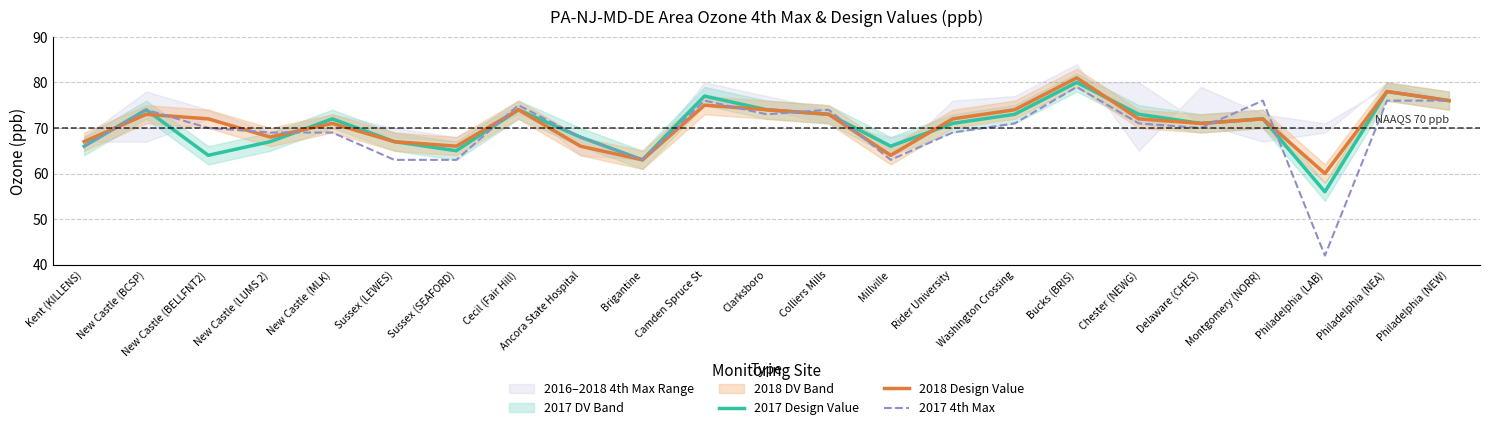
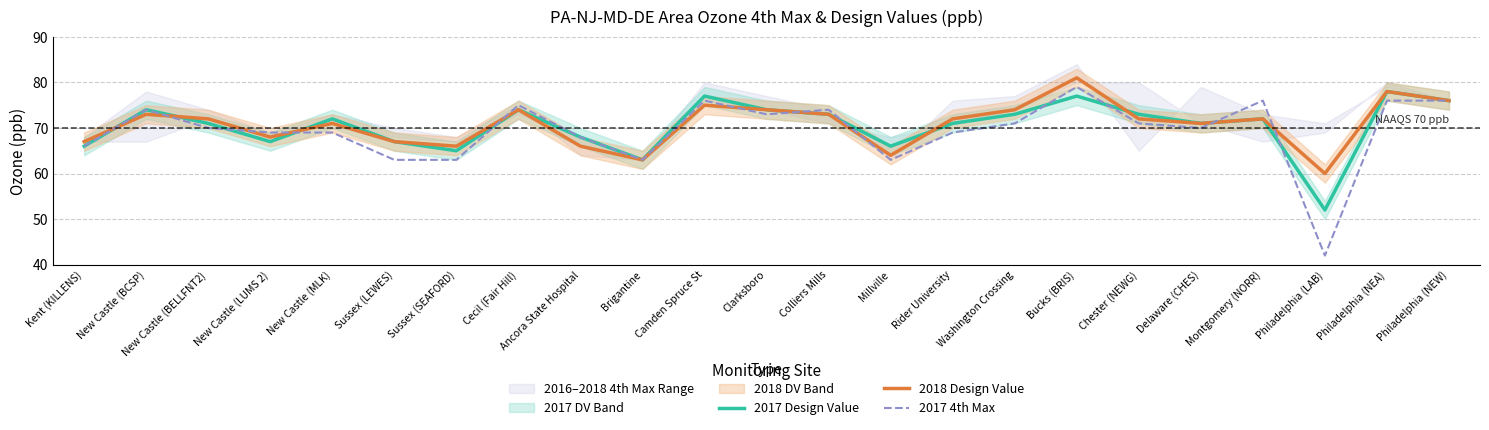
  {
    "2017 Design Value": {
-     "New Castle (BELLFNT2)": 64,
+     "New Castle (BELLFNT2)": 71,
      "New Castle (LUMS 2)": 67,
      "New Castle (MLK)": 72,
      "Sussex (SEAFORD)": 65,
      "Rider University": 71,
      "Washington Crossing": 73,
-     "Bucks (BRIS)": 80,
+     "Bucks (BRIS)": 77,
      "Chester (NEWG)": 73,
-     "Philadelphia (LAB)": 56
+     "Philadelphia (LAB)": 52
    },
    "2018 Design Value": {
      "Kent (KILLENS)": 67,
      "New Castle (BCSP)": 73,
      "New Castle (BELLFNT2)": 72,
      "New Castle (LUMS 2)": 68,
      "New Castle (MLK)": 71,
      "Sussex (SEAFORD)": 66,
      "Ancora State Hospital": 66,
      "Camden Spruce St": 75,
      "Millville": 64,
      "Rider University": 72,
      "Washington Crossing": 74,
      "Bucks (BRIS)": 81,
      "Chester (NEWG)": 72,
      "Philadelphia (LAB)": 60
    },
    "2017 4th Max": {
      "New Castle (BELLFNT2)": 70,
      "New Castle (MLK)": 69,
      "Sussex (LEWES)": 63,
      "Sussex (SEAFORD)": 63,
      "Camden Spruce St": 76,
      "Clarksboro": 73,
      "Millville": 63,
      "Rider University": 69,
      "Washington Crossing": 71,
      "Chester (NEWG)": 71,
      "Delaware (CHES)": 70,
      "Montgomery (NORR)": 76,
      "Philadelphia (LAB)": 42
    }
  }
